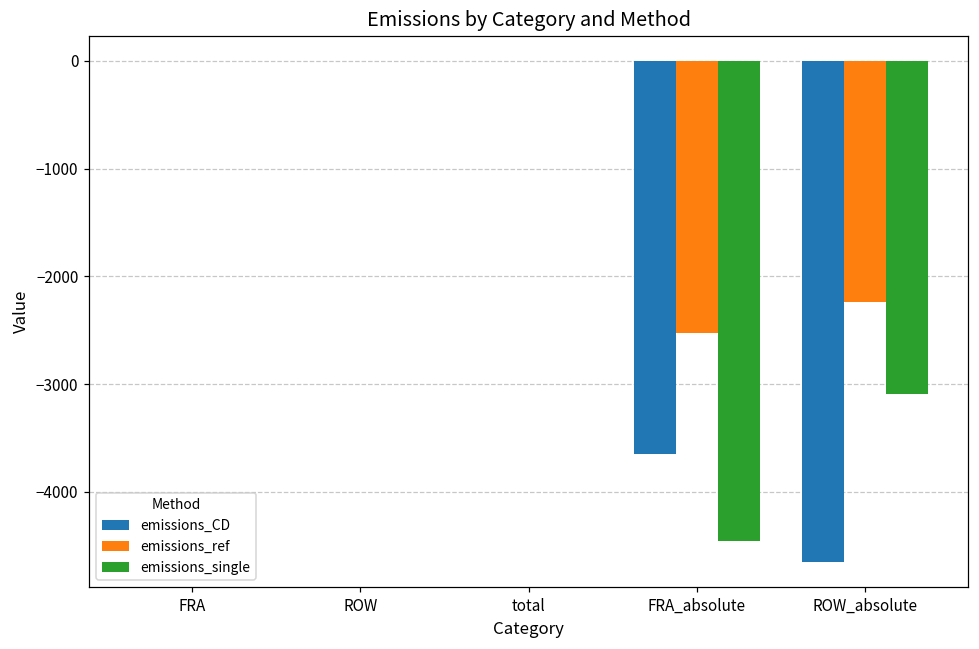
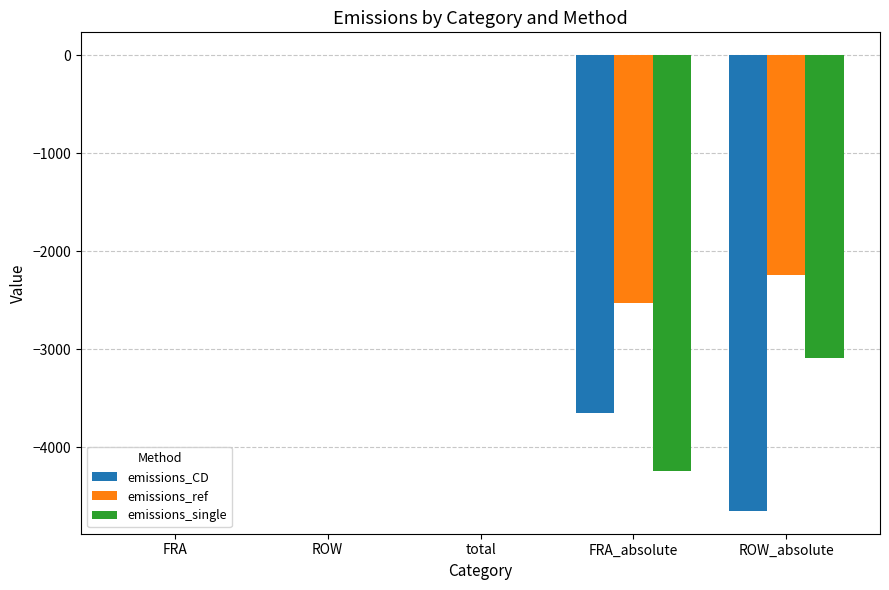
  {
    "emissions_CD": {
      "FRA_absolute": -3600,
      "ROW_absolute": -4600
    },
    "emissions_ref": {
      "FRA_absolute": -2500,
      "ROW_absolute": -2200
    },
    "emissions_single": {
-     "FRA_absolute": -4500,
+     "FRA_absolute": -4200,
      "ROW_absolute": -3100
    }
  }
